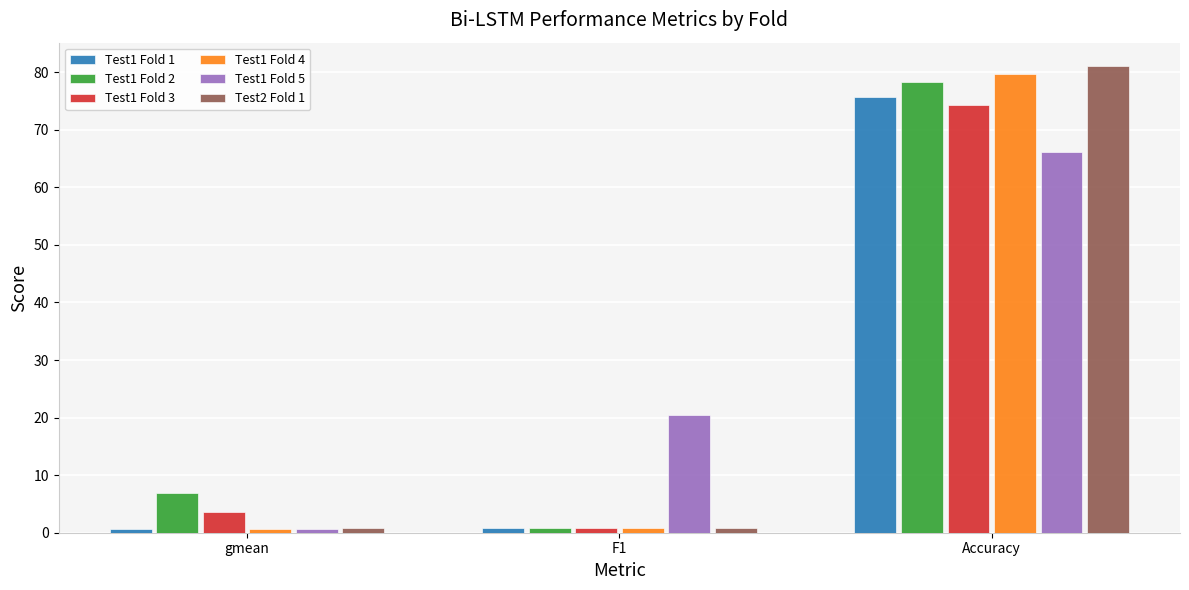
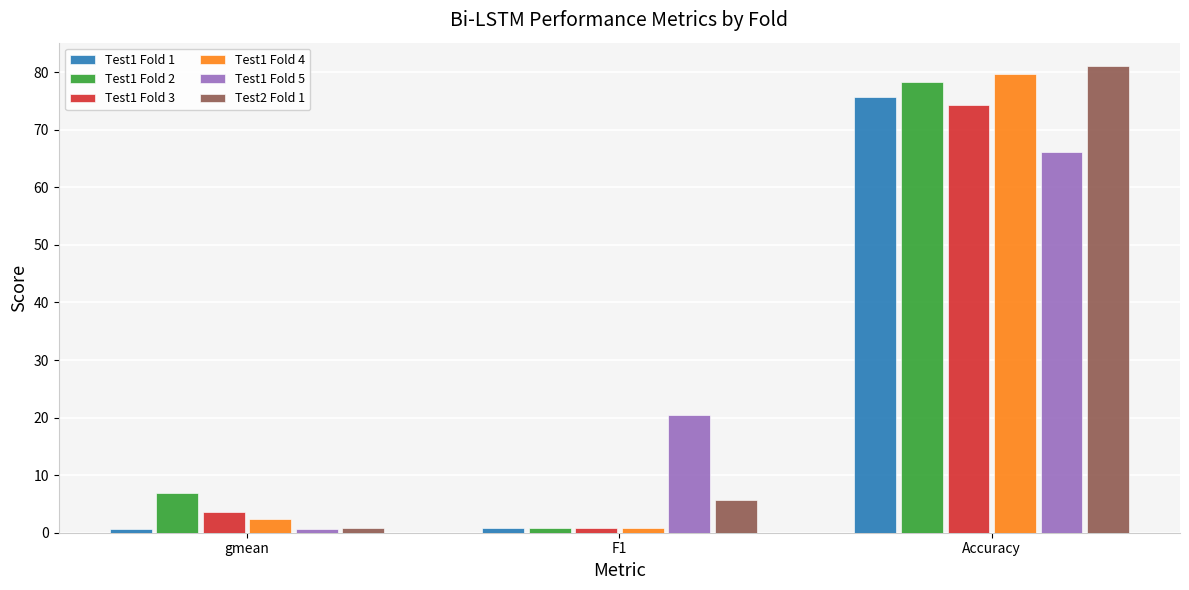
  {
    "Test1 Fold 1": {
      "gmean": 1,
      "F1": 1,
      "Accuracy": 76
    },
    "Test1 Fold 2": {
      "gmean": 7,
      "F1": 1,
      "Accuracy": 78
    },
    "Test1 Fold 3": {
      "gmean": 4,
      "F1": 1,
      "Accuracy": 74
    },
    "Test1 Fold 4": {
-     "gmean": 1,
+     "gmean": 2,
      "F1": 1,
      "Accuracy": 80
    },
    "Test1 Fold 5": {
      "gmean": 1,
      "F1": 20,
      "Accuracy": 66
    },
    "Test2 Fold 1": {
      "gmean": 1,
-     "F1": 1,
+     "F1": 6,
      "Accuracy": 81
    }
  }
